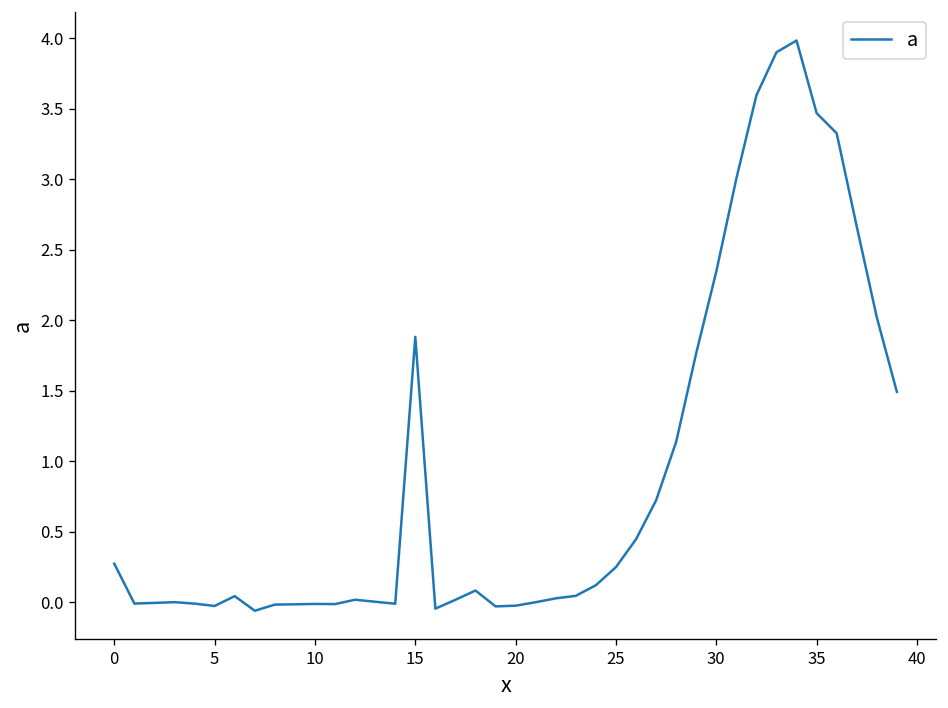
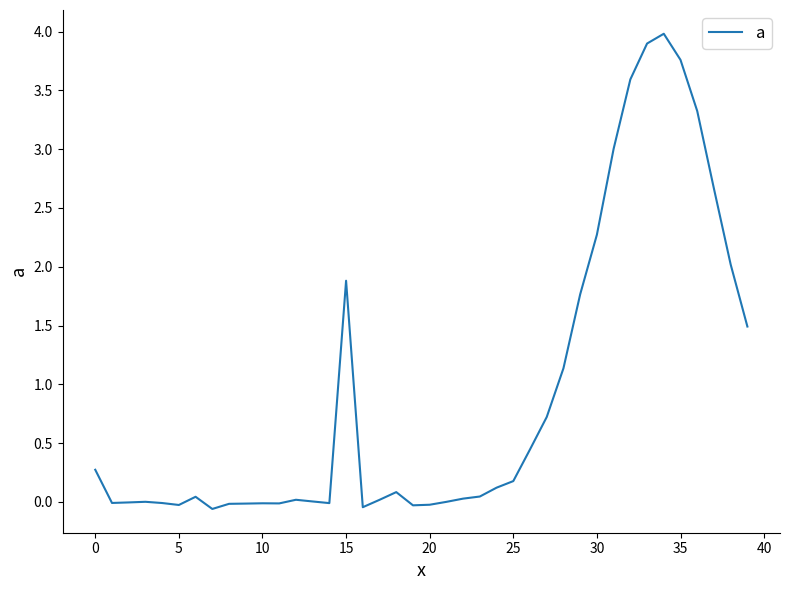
  {
    "0": 0.27,
    "5": -0.03,
    "10": -0.01,
    "15": 1.88,
    "20": -0.03,
-   "25": 0.25,
-   "30": 2.34,
-   "35": 3.47
+   "25": 0.18,
+   "30": 2.27,
+   "35": 3.76
  }
